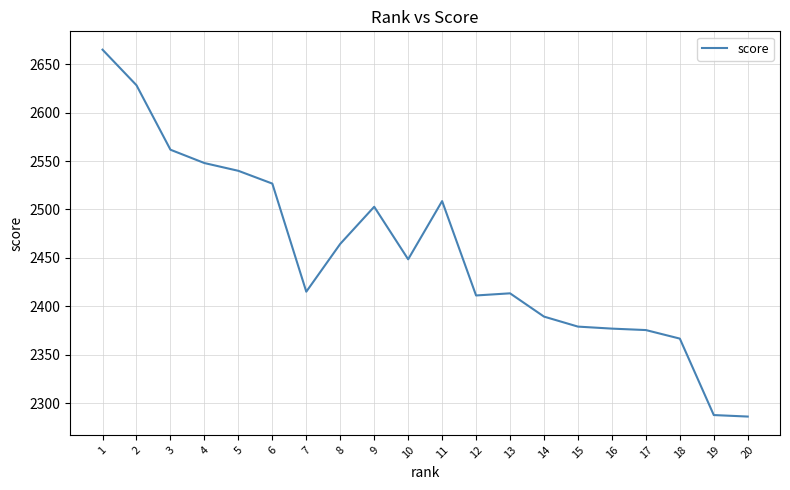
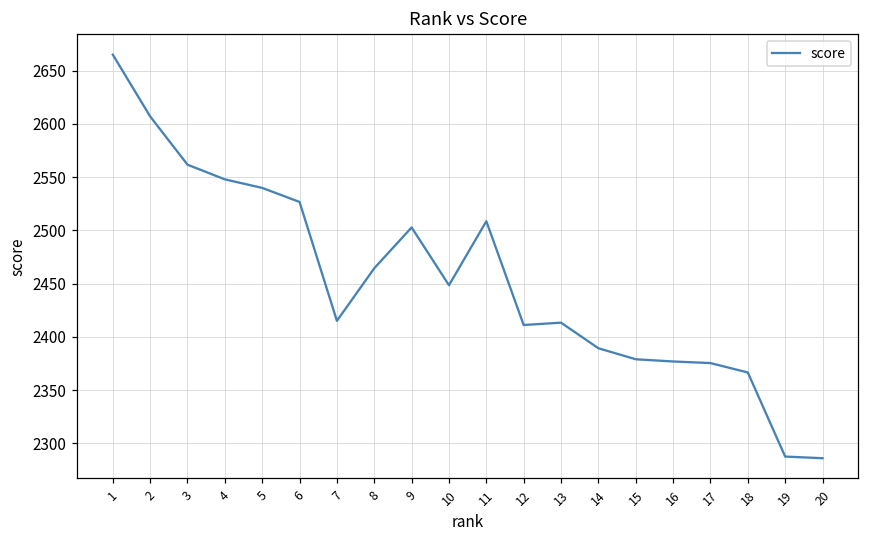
  {
    "1": 2670,
-   "2": 2630,
+   "2": 2610,
    "3": 2560,
    "4": 2550,
    "5": 2540,
    "6": 2530,
    "7": 2420,
    "8": 2460,
    "9": 2500,
    "10": 2450,
    "11": 2510,
    "12": 2410,
    "13": 2410,
    "14": 2390,
    "15": 2380,
    "16": 2380,
    "17": 2380,
    "18": 2370,
    "19": 2290,
    "20": 2290
  }
